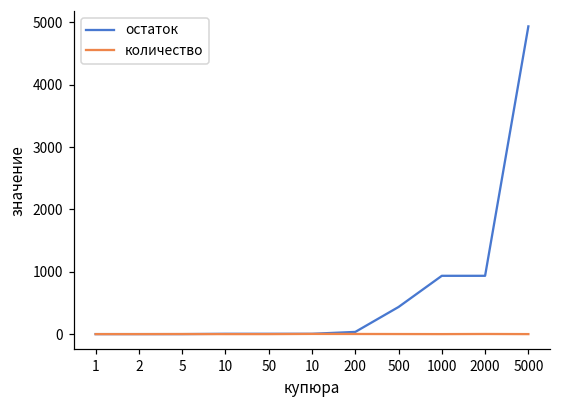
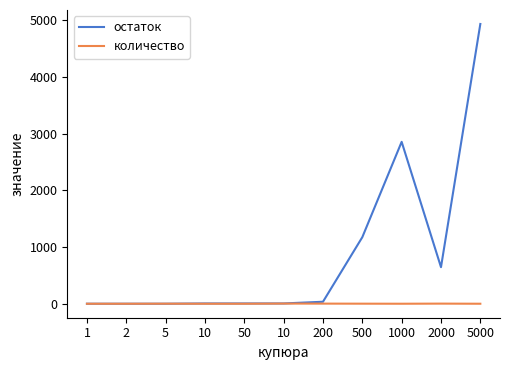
  {
    "остаток": {
-     "500": 400,
-     "1000": 900,
-     "2000": 900,
+     "500": 1200,
+     "1000": 2900,
+     "2000": 600,
      "5000": 4900
    },
    "количество": {
      "500": 0,
      "1000": 0,
      "2000": 0,
      "5000": 0
    }
  }
